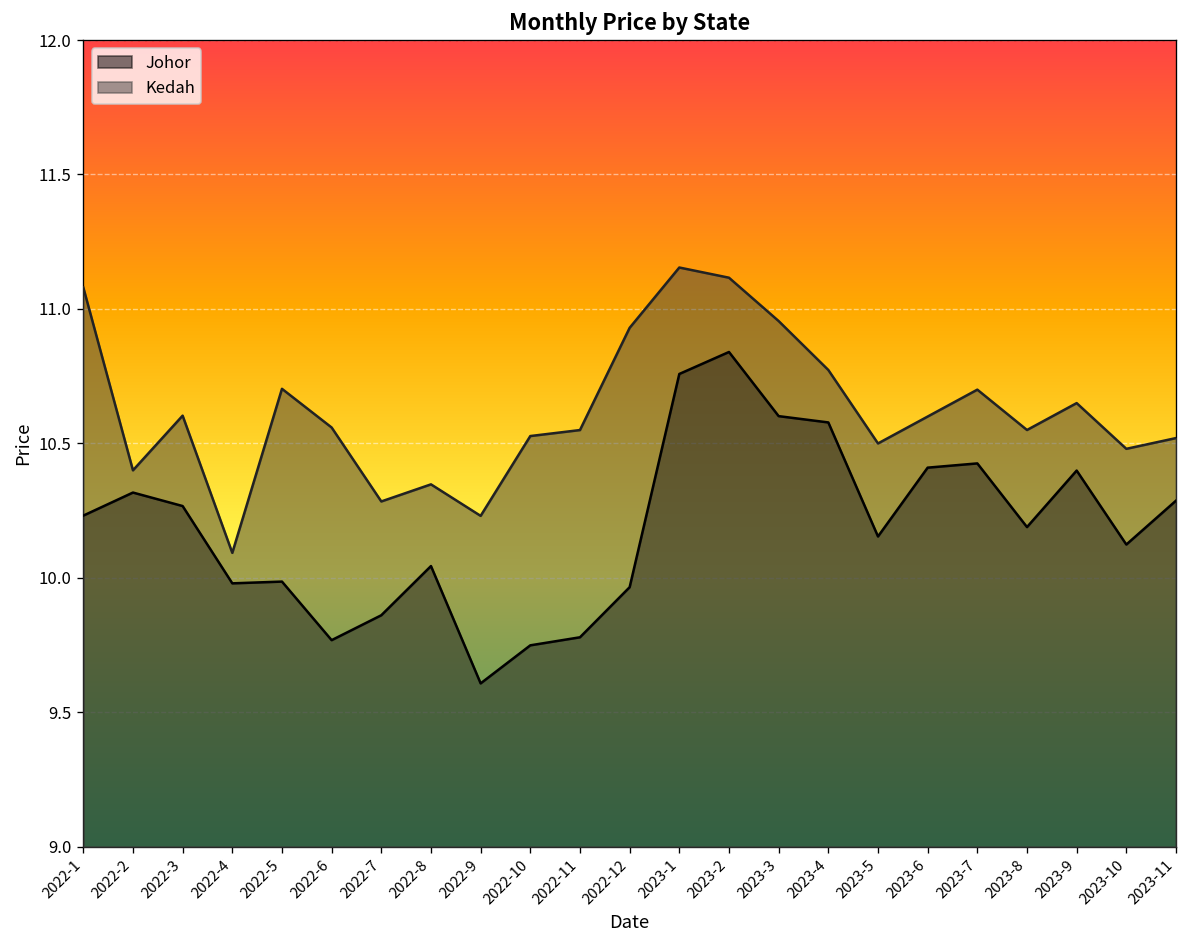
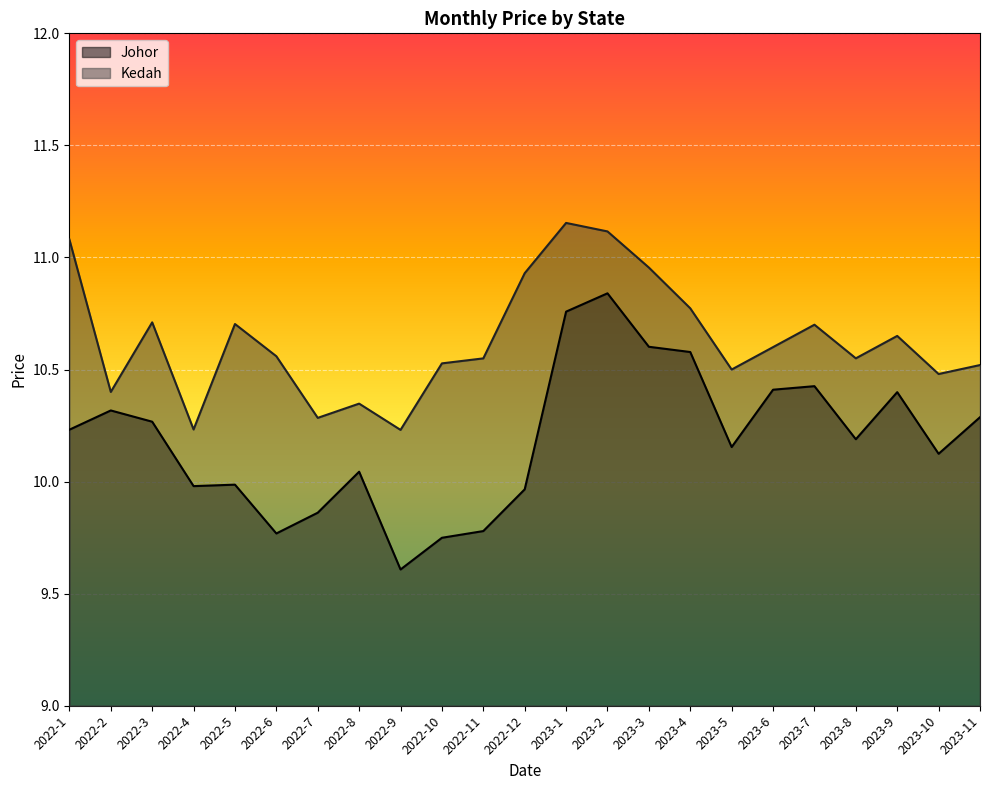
  {
    "Johor": {
      "2022-1": 10.23,
      "2022-2": 10.32,
      "2022-3": 10.27,
      "2022-4": 9.98,
      "2022-5": 9.99,
      "2022-6": 9.77,
      "2022-7": 9.86,
      "2022-8": 10.04,
      "2022-9": 9.61,
      "2022-10": 9.75,
      "2022-11": 9.78,
      "2022-12": 9.97,
      "2023-1": 10.76,
      "2023-2": 10.84,
      "2023-3": 10.60,
      "2023-4": 10.58,
      "2023-5": 10.15,
      "2023-6": 10.41,
      "2023-7": 10.43,
      "2023-8": 10.19,
      "2023-9": 10.40,
      "2023-10": 10.12,
      "2023-11": 10.29
    },
    "Kedah": {
      "2022-1": 11.08,
      "2022-2": 10.40,
-     "2022-3": 10.60,
-     "2022-4": 10.09,
+     "2022-3": 10.71,
+     "2022-4": 10.23,
      "2022-5": 10.70,
      "2022-6": 10.56,
      "2022-7": 10.28,
      "2022-8": 10.35,
      "2022-9": 10.23,
      "2022-10": 10.53,
      "2022-11": 10.55,
      "2022-12": 10.93,
      "2023-1": 11.15,
      "2023-2": 11.12,
      "2023-3": 10.96,
      "2023-4": 10.77,
      "2023-5": 10.50,
      "2023-6": 10.60,
      "2023-7": 10.70,
      "2023-8": 10.55,
      "2023-9": 10.65,
      "2023-10": 10.48,
      "2023-11": 10.52
    }
  }
